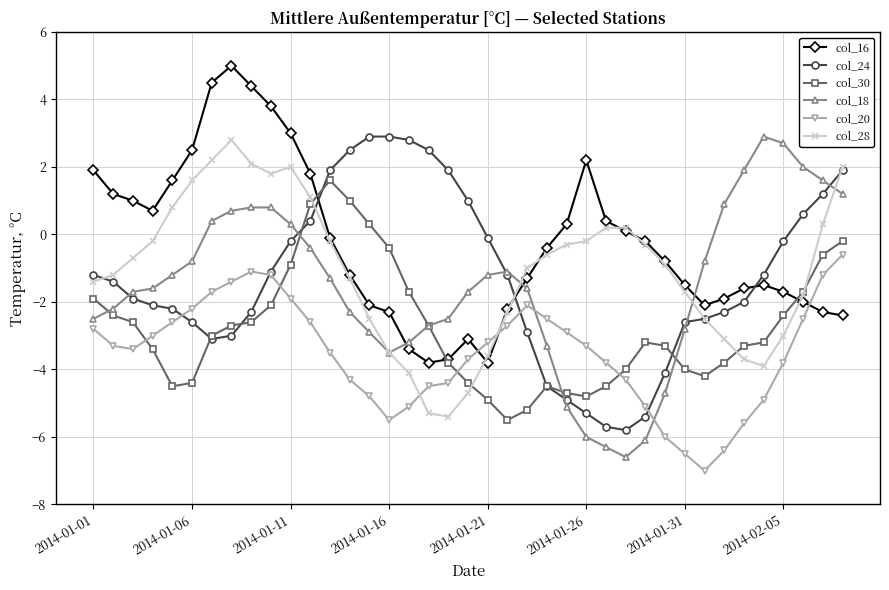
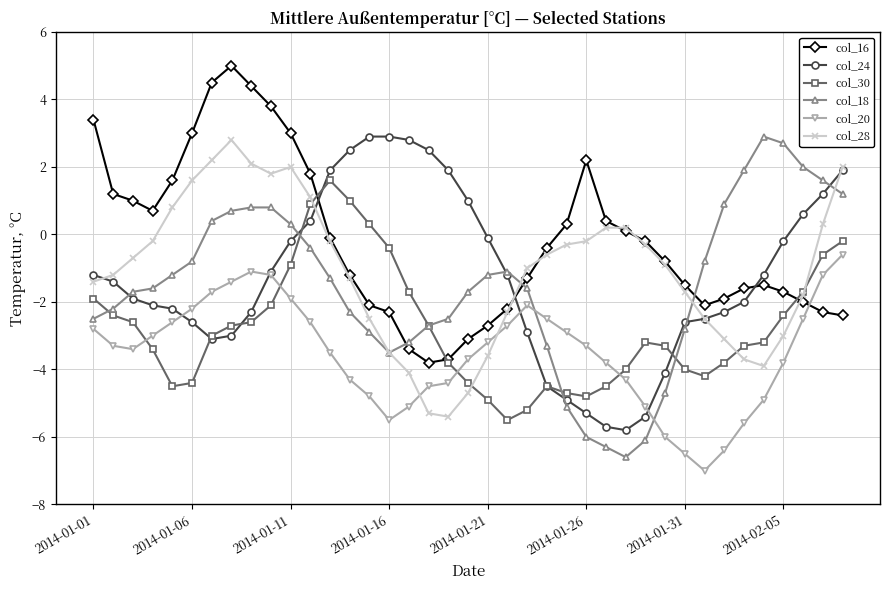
  {
    "col_16": {
-     "2014-01-01": 1.9,
-     "2014-01-06": 2.5,
+     "2014-01-01": 3.4,
+     "2014-01-06": 3.0,
      "2014-01-11": 3.0,
      "2014-01-16": -2.3,
-     "2014-01-21": -3.8,
+     "2014-01-21": -2.7,
      "2014-01-26": 2.2,
      "2014-01-31": -1.5,
      "2014-02-05": -1.7
    }
  }
